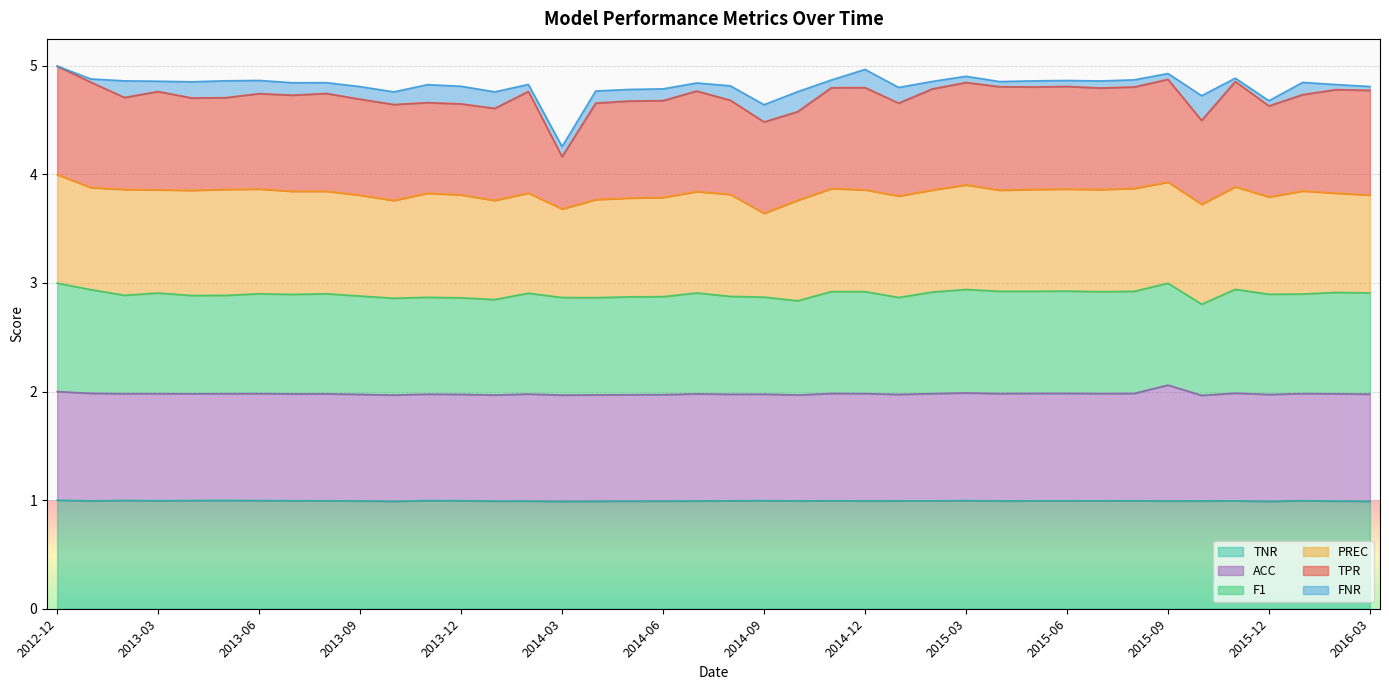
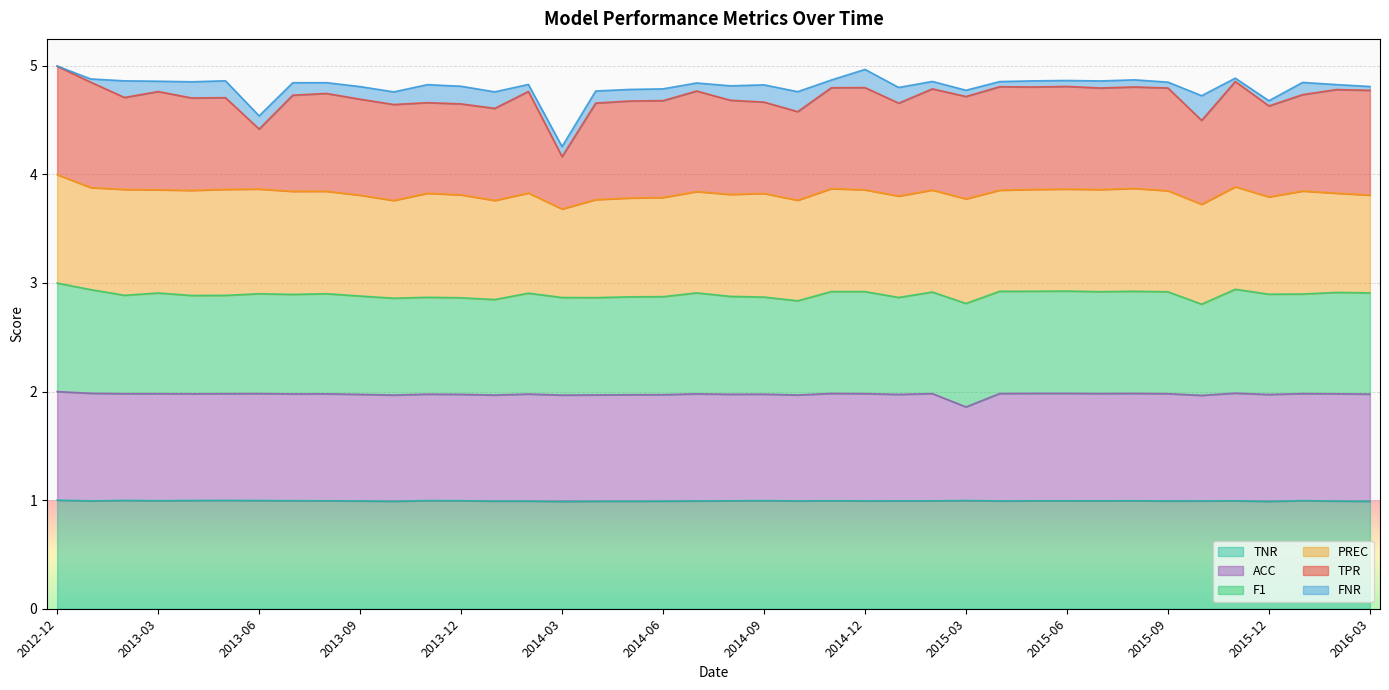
  {
    "ACC": {
      "2012-12": 1.00,
      "2013-03": 0.99,
      "2013-06": 0.98,
      "2013-09": 0.98,
      "2013-12": 0.98,
      "2014-03": 0.98,
      "2014-06": 0.98,
      "2014-09": 0.98,
      "2014-12": 0.99,
-     "2015-03": 0.99,
+     "2015-03": 0.86,
      "2015-06": 0.99,
-     "2015-09": 1.07,
+     "2015-09": 0.99,
      "2015-12": 0.98,
      "2016-03": 0.99
    },
    "PREC": {
      "2012-12": 1.00,
      "2013-03": 0.95,
      "2013-06": 0.96,
      "2013-09": 0.93,
      "2013-12": 0.95,
      "2014-03": 0.81,
      "2014-06": 0.91,
-     "2014-09": 0.77,
+     "2014-09": 0.95,
      "2014-12": 0.94,
      "2015-03": 0.96,
      "2015-06": 0.94,
      "2015-09": 0.93,
      "2015-12": 0.90,
      "2016-03": 0.90
    },
    "TPR": {
      "2013-03": 0.90,
-     "2013-06": 0.88,
+     "2013-06": 0.55,
      "2013-09": 0.88,
      "2013-12": 0.84,
      "2014-03": 0.48,
      "2014-06": 0.89,
      "2014-09": 0.84,
      "2014-12": 0.94,
      "2015-03": 0.94,
      "2015-06": 0.95,
      "2015-09": 0.95,
      "2015-12": 0.84,
      "2016-03": 0.96
    }
  }
